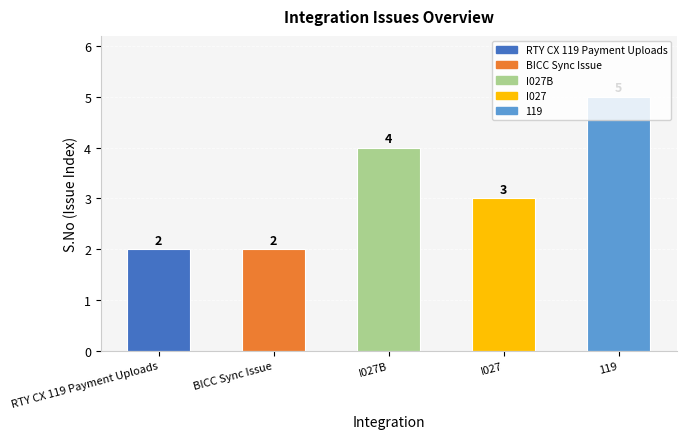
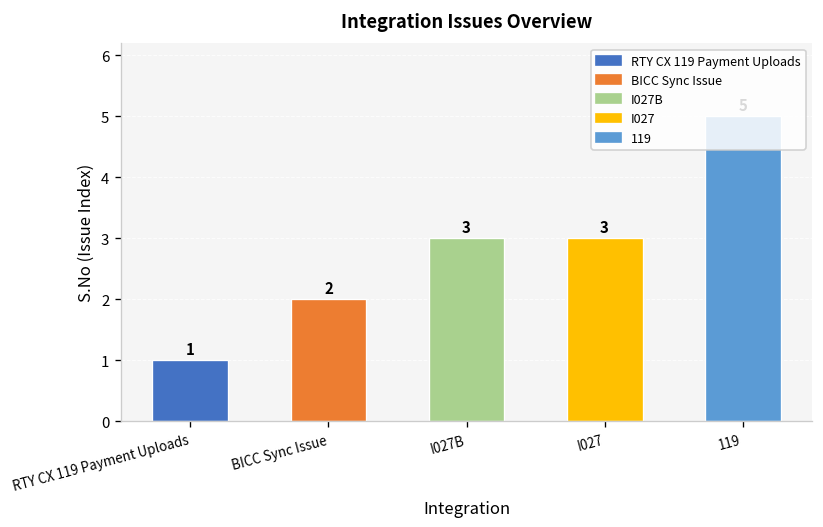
  {
-   "RTY CX 119 Payment Uploads": 2,
+   "RTY CX 119 Payment Uploads": 1,
    "BICC Sync Issue": 2,
-   "I027B": 4,
+   "I027B": 3,
    "I027": 3
  }
